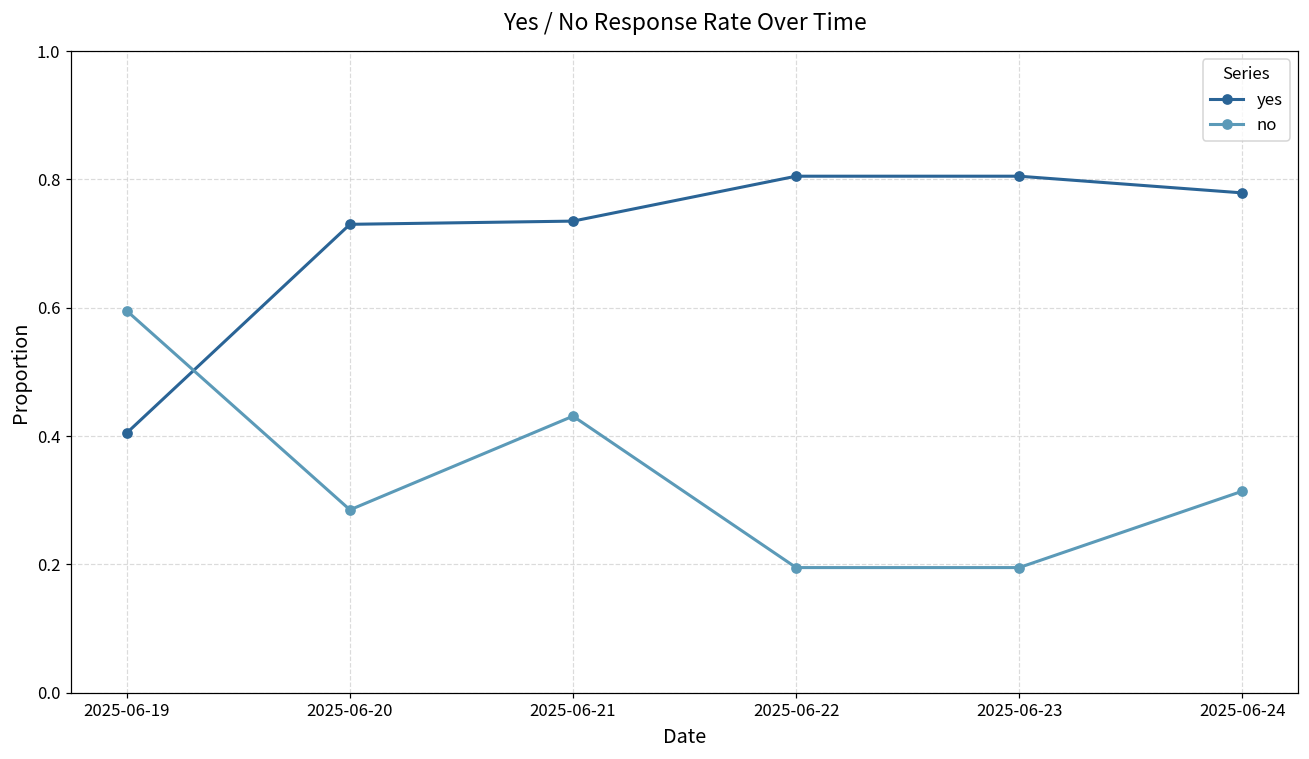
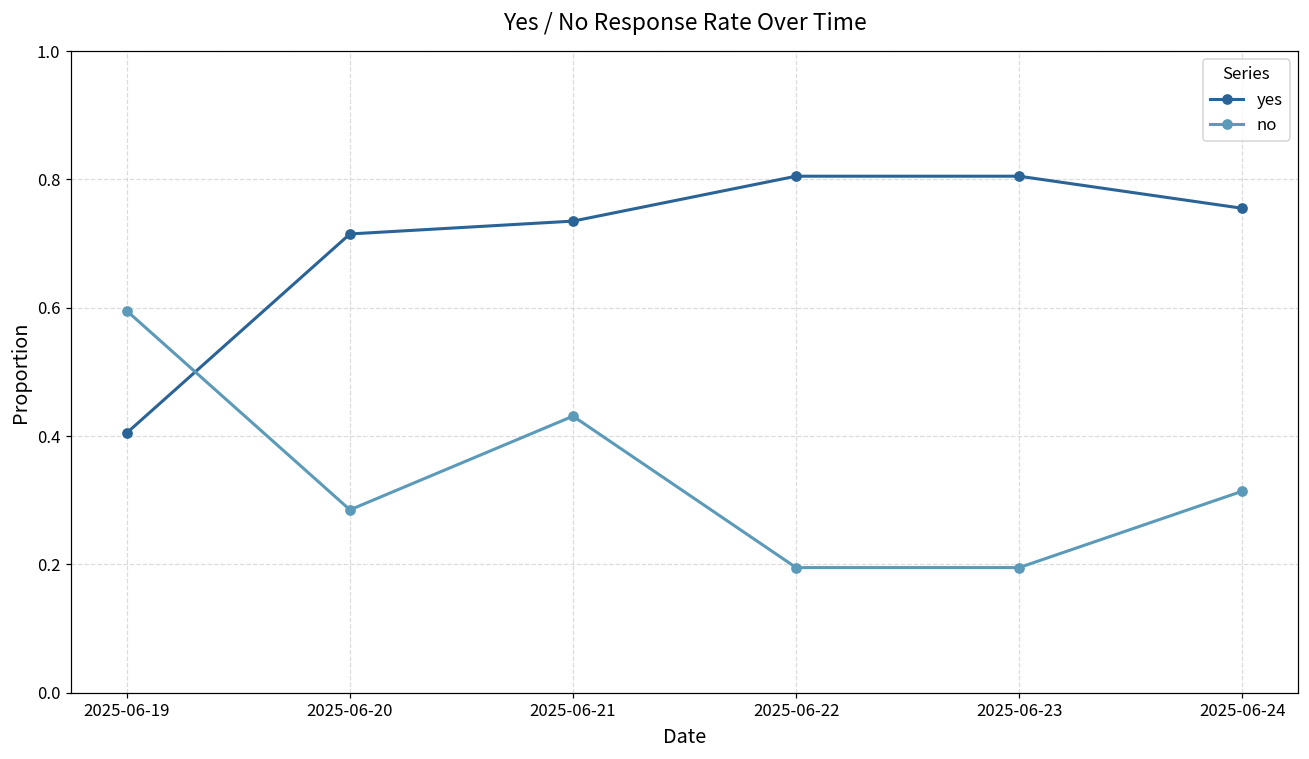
  {
    "yes": {
      "2025-06-19": 0.41,
-     "2025-06-20": 0.73,
+     "2025-06-20": 0.72,
      "2025-06-21": 0.74,
      "2025-06-22": 0.81,
      "2025-06-23": 0.81,
-     "2025-06-24": 0.78
+     "2025-06-24": 0.76
    },
    "no": {
      "2025-06-19": 0.60,
      "2025-06-20": 0.29,
      "2025-06-21": 0.43,
      "2025-06-22": 0.20,
      "2025-06-23": 0.20,
      "2025-06-24": 0.31
    }
  }
